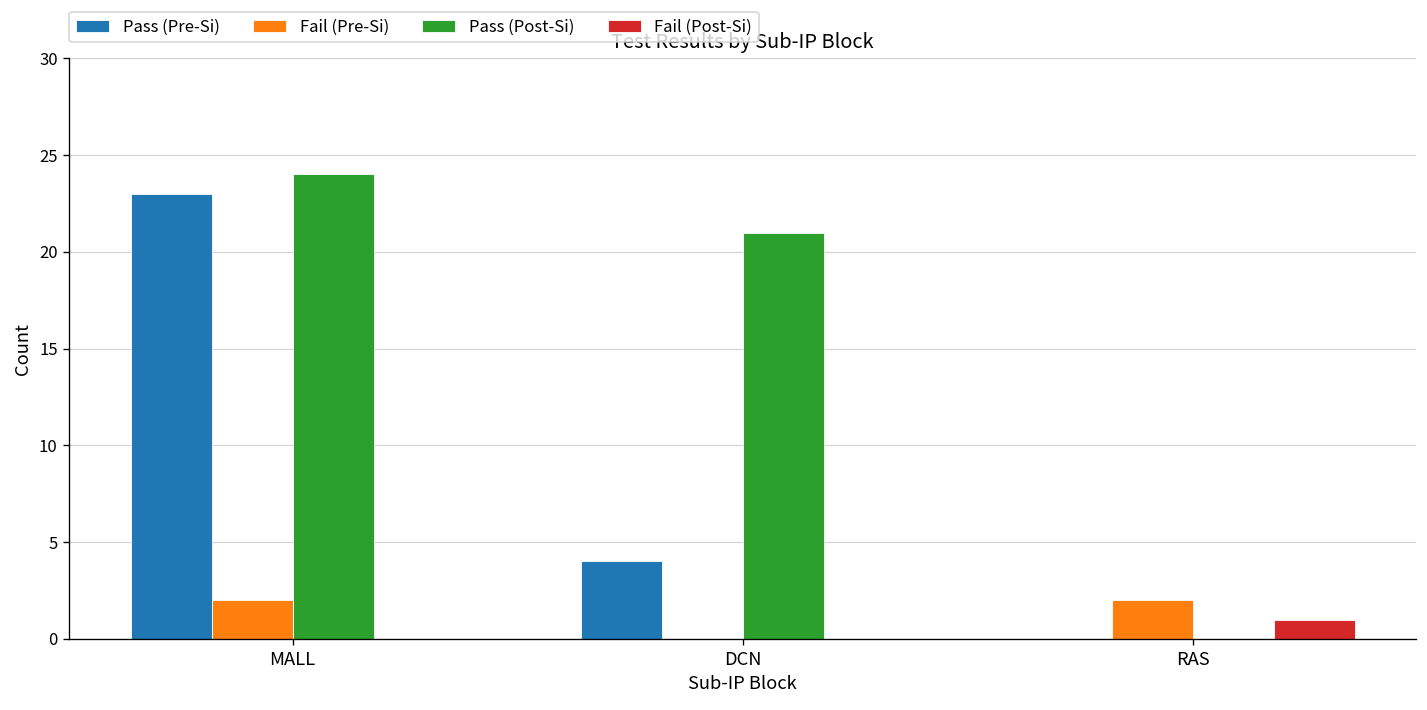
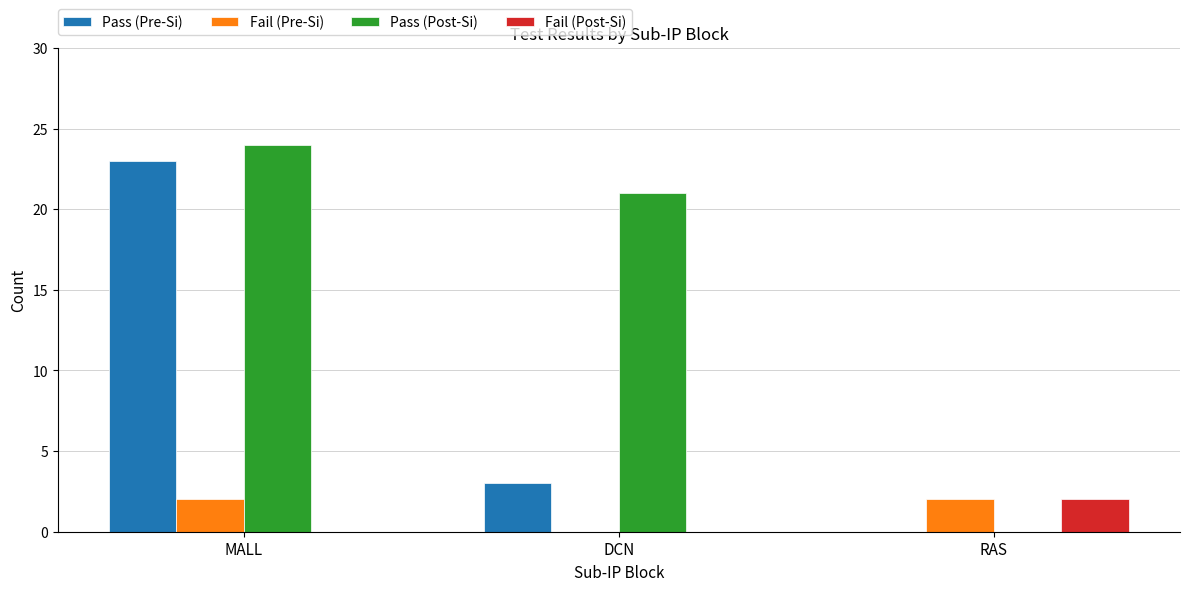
  {
    "Pass (Pre-Si)": {
      "MALL": 23,
-     "DCN": 4,
+     "DCN": 3,
      "RAS": 0
    },
    "Fail (Pre-Si)": {
      "MALL": 2,
      "DCN": 0,
      "RAS": 2
    },
    "Pass (Post-Si)": {
      "MALL": 24,
      "DCN": 21,
      "RAS": 0
    },
    "Fail (Post-Si)": {
      "MALL": 0,
      "DCN": 0,
-     "RAS": 1
+     "RAS": 2
    }
  }
